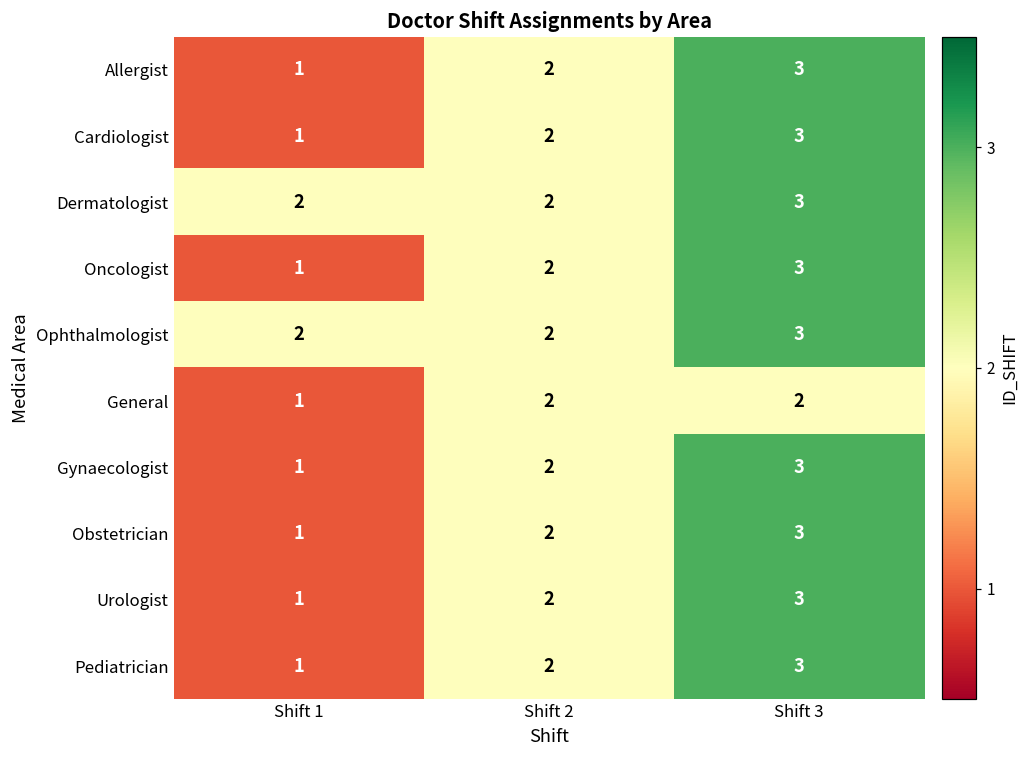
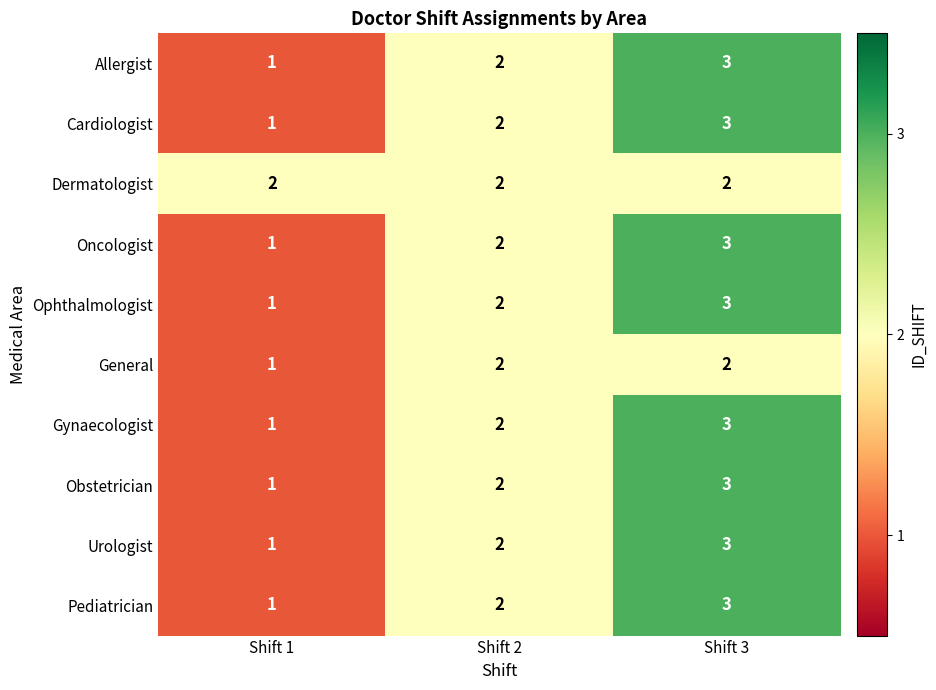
  {
    "Allergist": {
      "Shift 1": 1,
      "Shift 2": 2,
      "Shift 3": 3
    },
    "Cardiologist": {
      "Shift 1": 1,
      "Shift 2": 2,
      "Shift 3": 3
    },
    "Dermatologist": {
      "Shift 1": 2,
      "Shift 2": 2,
-     "Shift 3": 3
+     "Shift 3": 2
    },
    "Oncologist": {
      "Shift 1": 1,
      "Shift 2": 2,
      "Shift 3": 3
    },
    "Ophthalmologist": {
-     "Shift 1": 2,
+     "Shift 1": 1,
      "Shift 2": 2,
      "Shift 3": 3
    },
    "General": {
      "Shift 1": 1,
      "Shift 2": 2,
      "Shift 3": 2
    },
    "Gynaecologist": {
      "Shift 1": 1,
      "Shift 2": 2,
      "Shift 3": 3
    },
    "Obstetrician": {
      "Shift 1": 1,
      "Shift 2": 2,
      "Shift 3": 3
    },
    "Urologist": {
      "Shift 1": 1,
      "Shift 2": 2,
      "Shift 3": 3
    },
    "Pediatrician": {
      "Shift 1": 1,
      "Shift 2": 2,
      "Shift 3": 3
    }
  }
